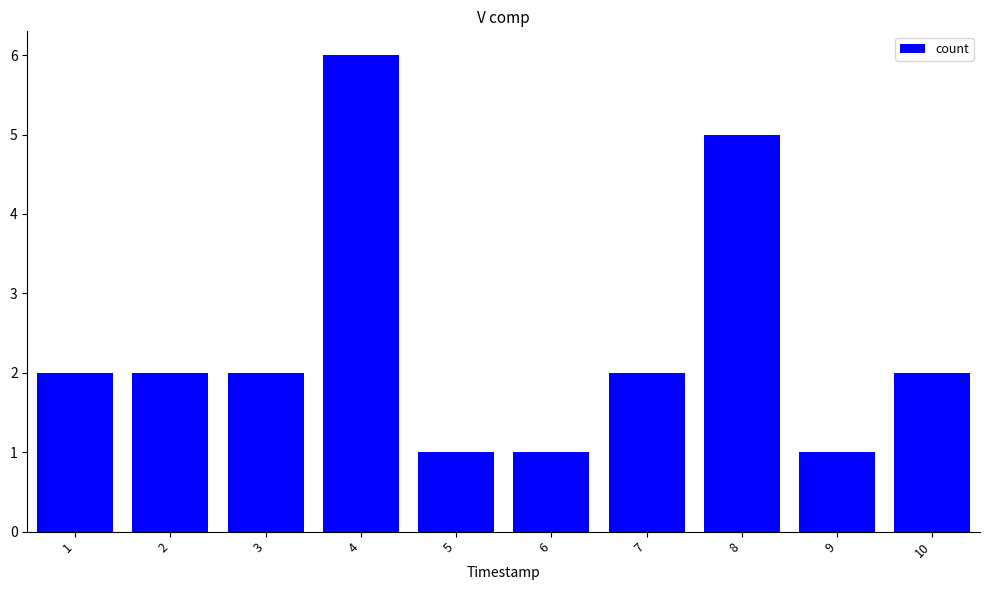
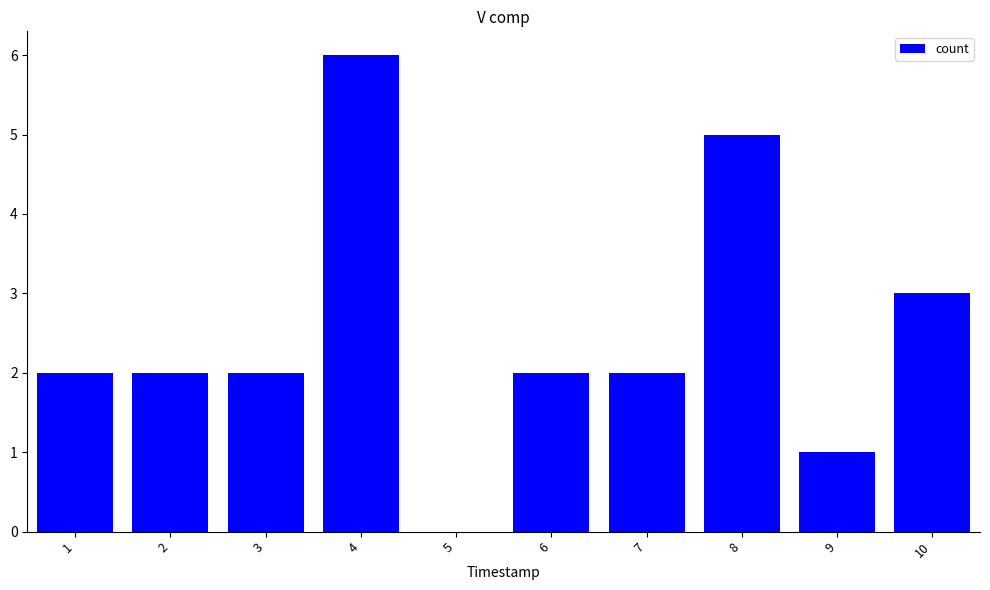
  {
    "1": 2,
    "2": 2,
    "3": 2,
    "4": 6,
-   "5": 1,
-   "6": 1,
+   "5": 0,
+   "6": 2,
    "7": 2,
    "8": 5,
    "9": 1,
-   "10": 2
+   "10": 3
  }
